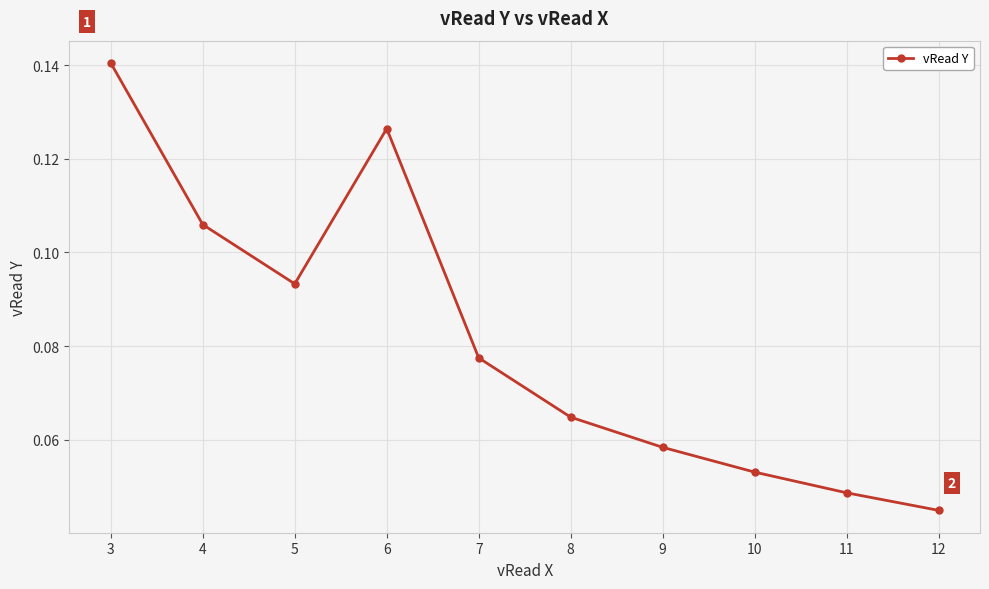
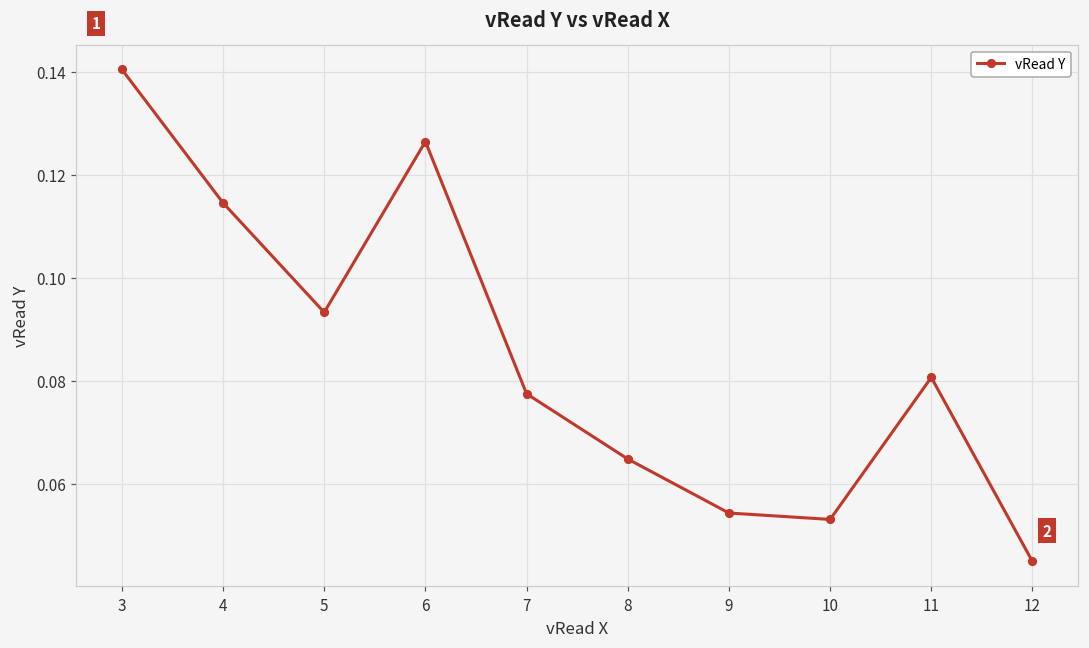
  {
    "3": 0.140,
-   "4": 0.106,
+   "4": 0.115,
    "5": 0.093,
    "6": 0.126,
    "7": 0.077,
    "8": 0.065,
-   "9": 0.058,
+   "9": 0.054,
    "10": 0.053,
-   "11": 0.049
+   "11": 0.081
  }
